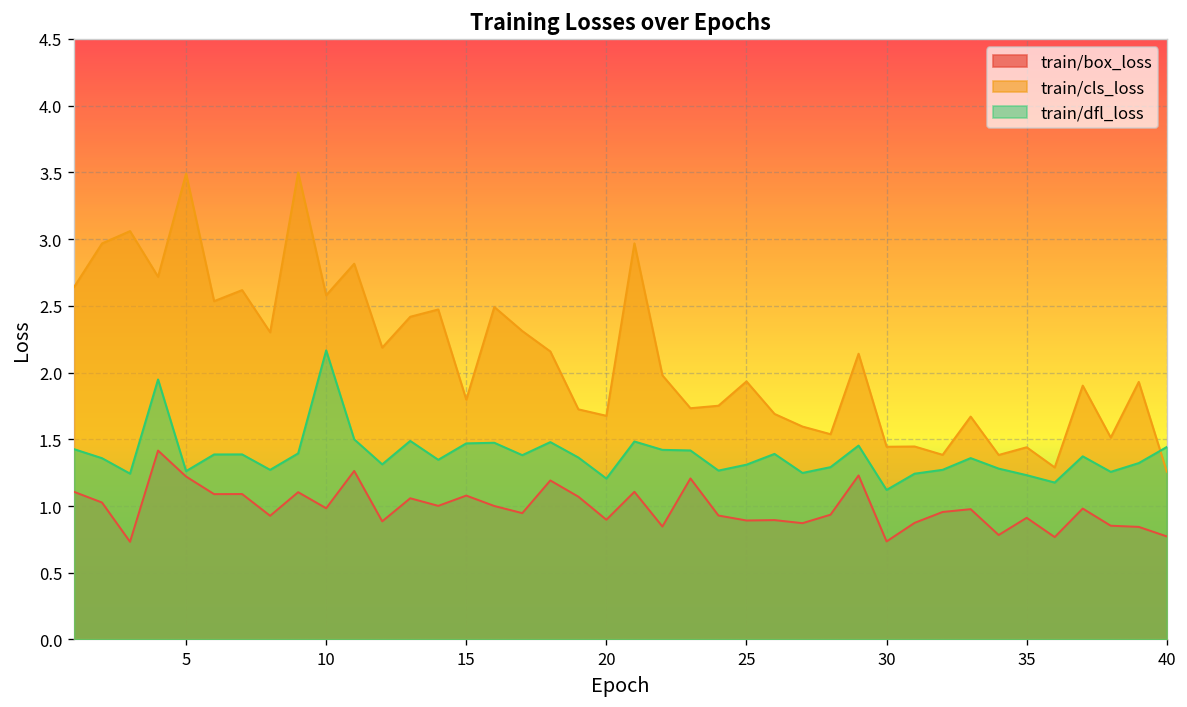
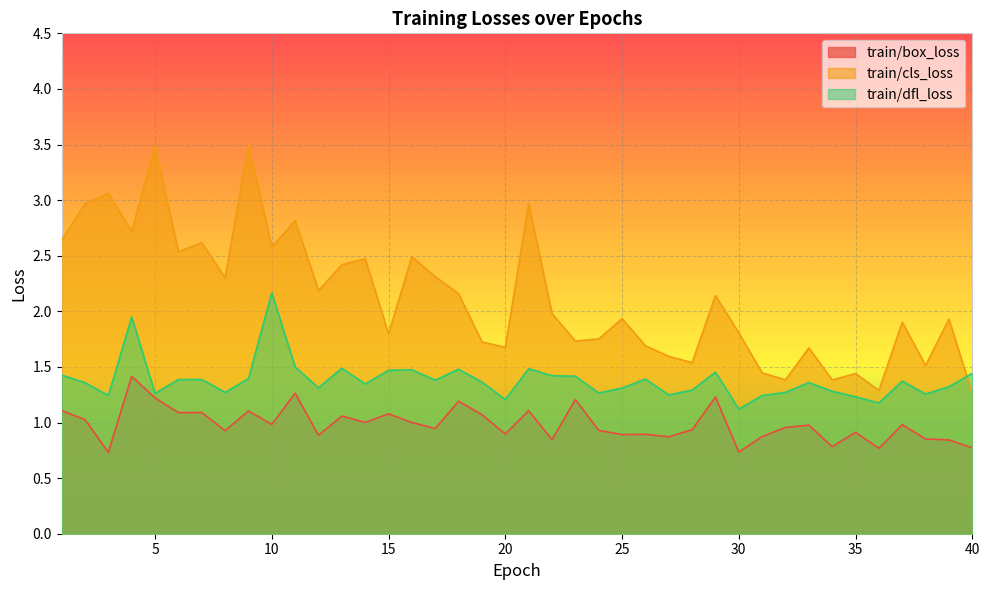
  {
    "train/box_loss": {
      "5": 1.22,
      "10": 0.98,
      "15": 1.08,
      "20": 0.90,
      "25": 0.89,
      "30": 0.73,
      "35": 0.91,
      "40": 0.77
    },
    "train/cls_loss": {
      "5": 3.49,
      "10": 2.58,
      "15": 1.80,
      "20": 1.68,
      "25": 1.93,
-     "30": 1.44,
+     "30": 1.81,
      "35": 1.44,
      "40": 1.26
    },
    "train/dfl_loss": {
      "5": 1.26,
      "10": 2.17,
      "15": 1.47,
      "20": 1.21,
      "25": 1.31,
      "30": 1.12,
      "35": 1.23,
      "40": 1.44
    }
  }
